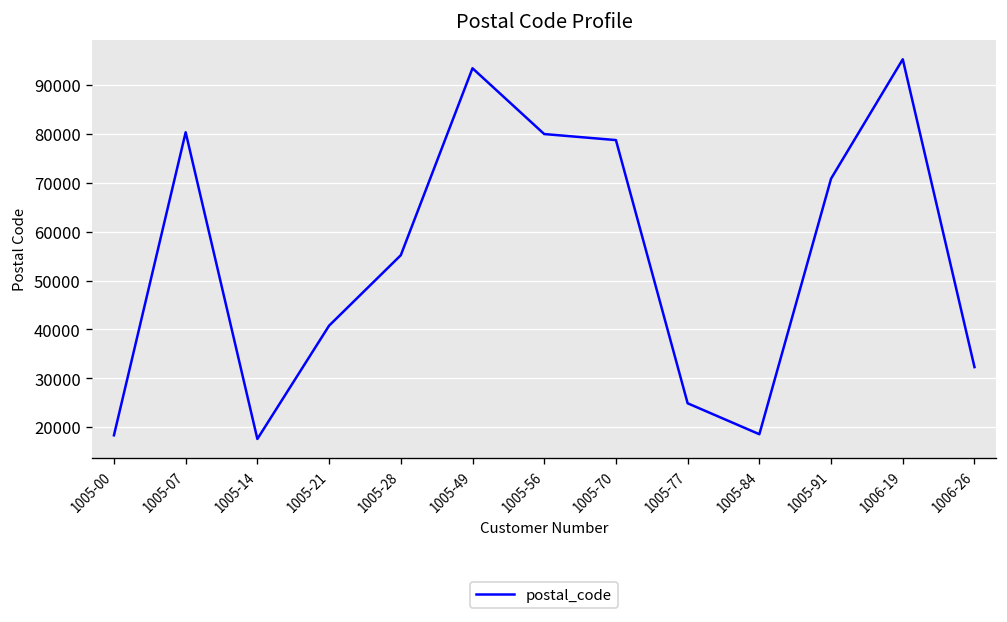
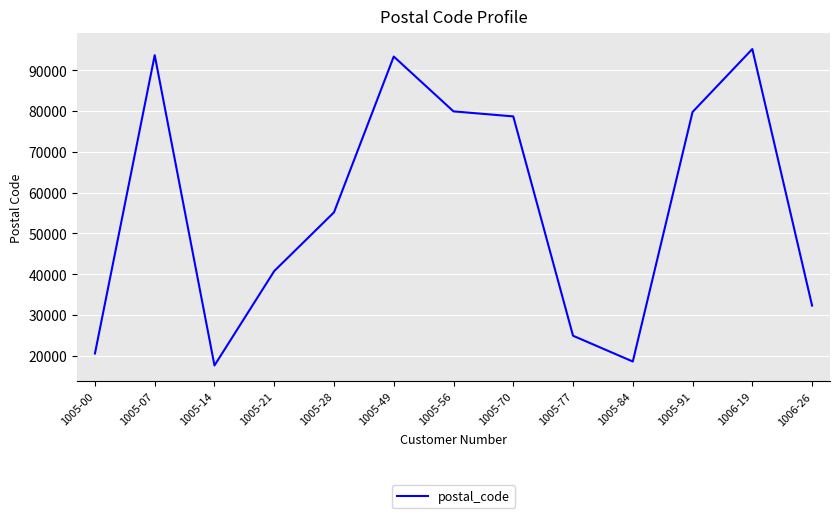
  {
-   "1005-00": 18000,
-   "1005-07": 80000,
+   "1005-00": 21000,
+   "1005-07": 94000,
    "1005-14": 18000,
    "1005-21": 41000,
    "1005-28": 55000,
    "1005-49": 93000,
    "1005-56": 80000,
    "1005-70": 79000,
    "1005-77": 25000,
    "1005-84": 19000,
-   "1005-91": 71000,
+   "1005-91": 80000,
    "1006-19": 95000,
    "1006-26": 32000
  }
